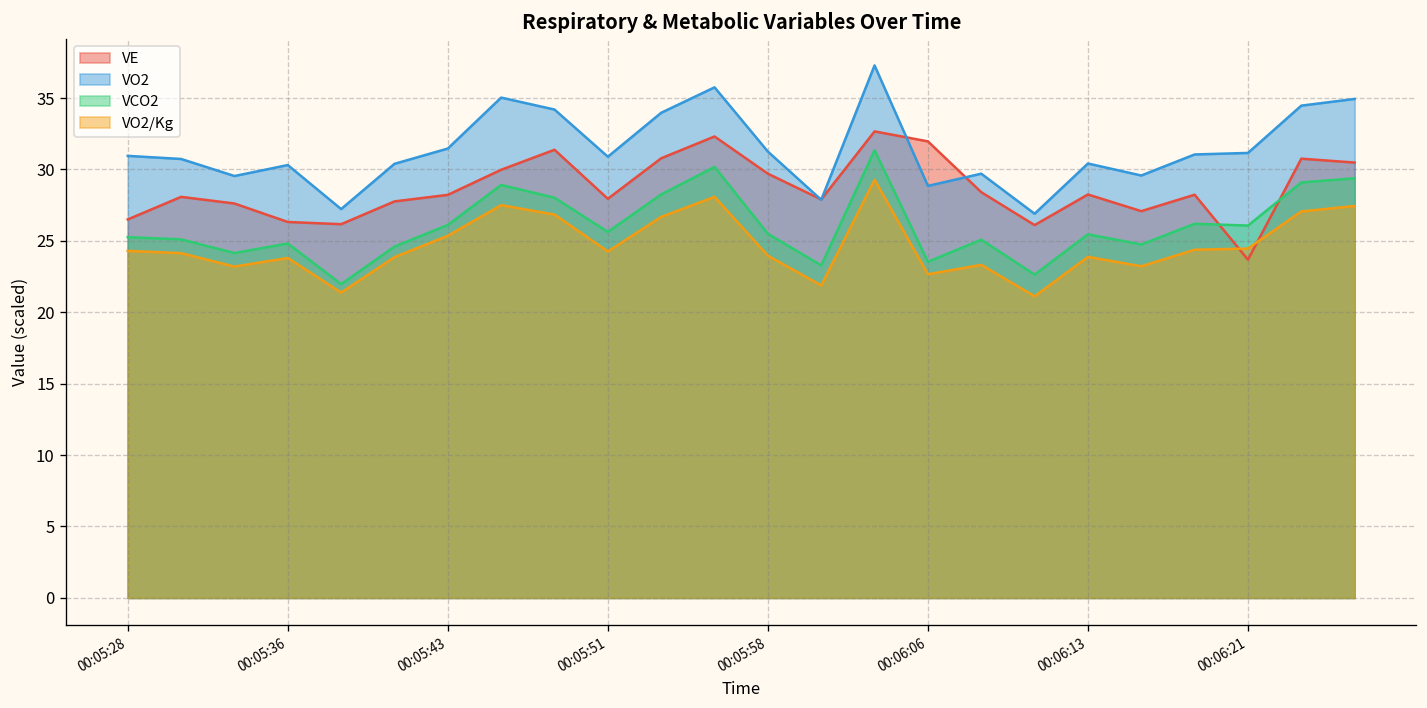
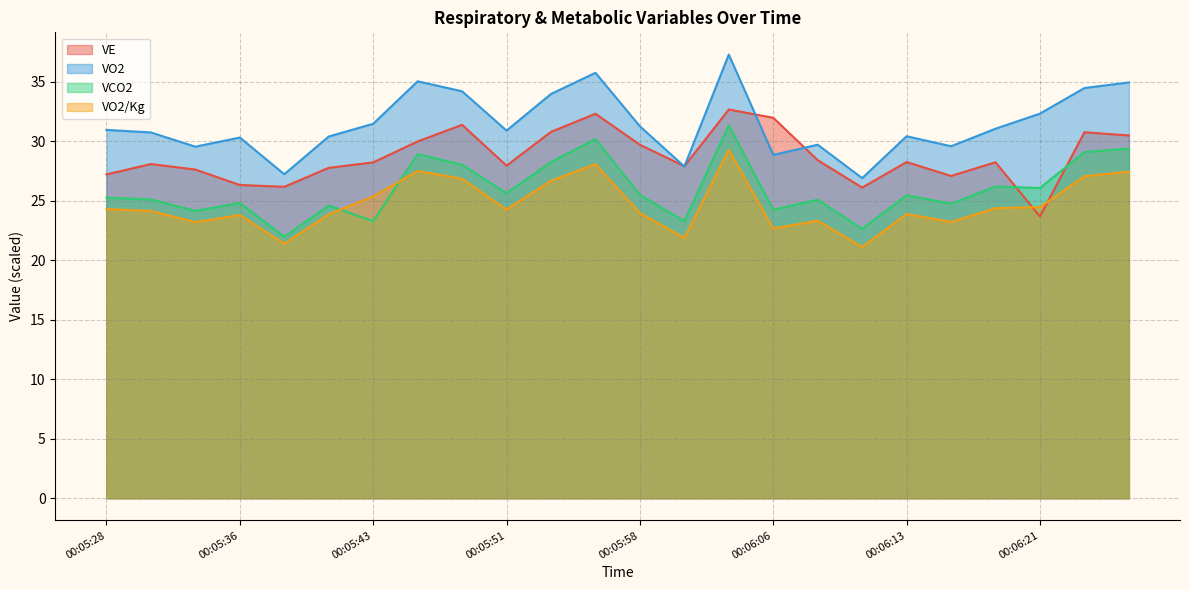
  {
    "VE": {
-     "00:05:28": 26.5,
+     "00:05:28": 27.2,
      "00:05:36": 26.3,
      "00:05:43": 28.2,
      "00:05:51": 27.9,
      "00:05:58": 29.7,
      "00:06:06": 32.0,
      "00:06:13": 28.2,
      "00:06:21": 23.7
    },
    "VO2": {
      "00:05:28": 31.0,
      "00:05:36": 30.3,
      "00:05:43": 31.5,
      "00:05:51": 30.9,
      "00:05:58": 31.3,
      "00:06:06": 28.8,
      "00:06:13": 30.4,
-     "00:06:21": 31.2
+     "00:06:21": 32.3
    },
    "VCO2": {
      "00:05:28": 25.3,
      "00:05:36": 24.8,
-     "00:05:43": 26.1,
+     "00:05:43": 23.3,
      "00:05:51": 25.6,
      "00:05:58": 25.5,
-     "00:06:06": 23.5,
+     "00:06:06": 24.2,
      "00:06:13": 25.5,
      "00:06:21": 26.1
    },
    "VO2/Kg": {
      "00:05:28": 24.3,
      "00:05:36": 23.8,
      "00:05:43": 25.4,
      "00:05:51": 24.3,
      "00:05:58": 24.0,
      "00:06:06": 22.7,
      "00:06:13": 23.9,
      "00:06:21": 24.5
    }
  }
